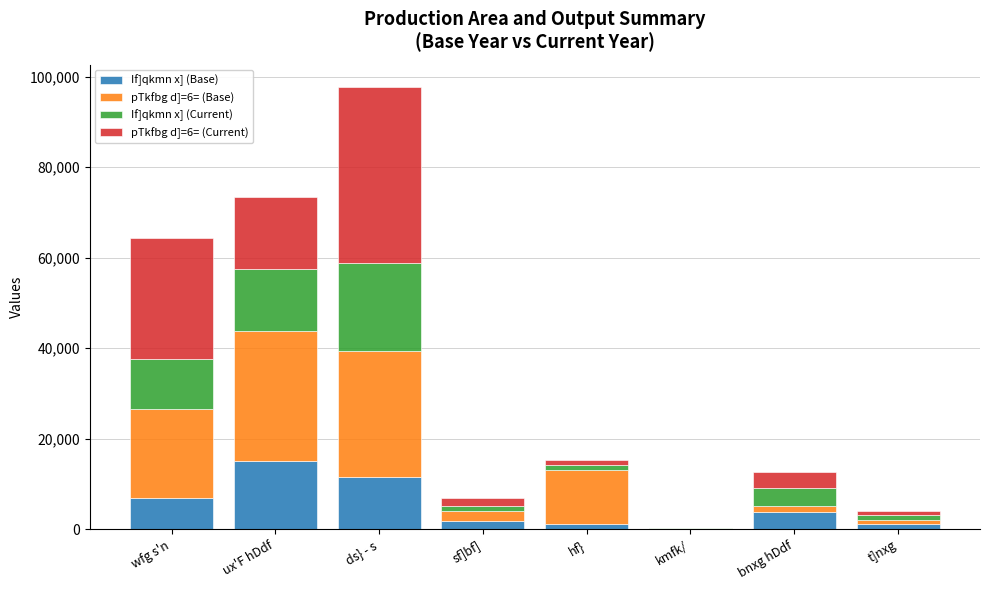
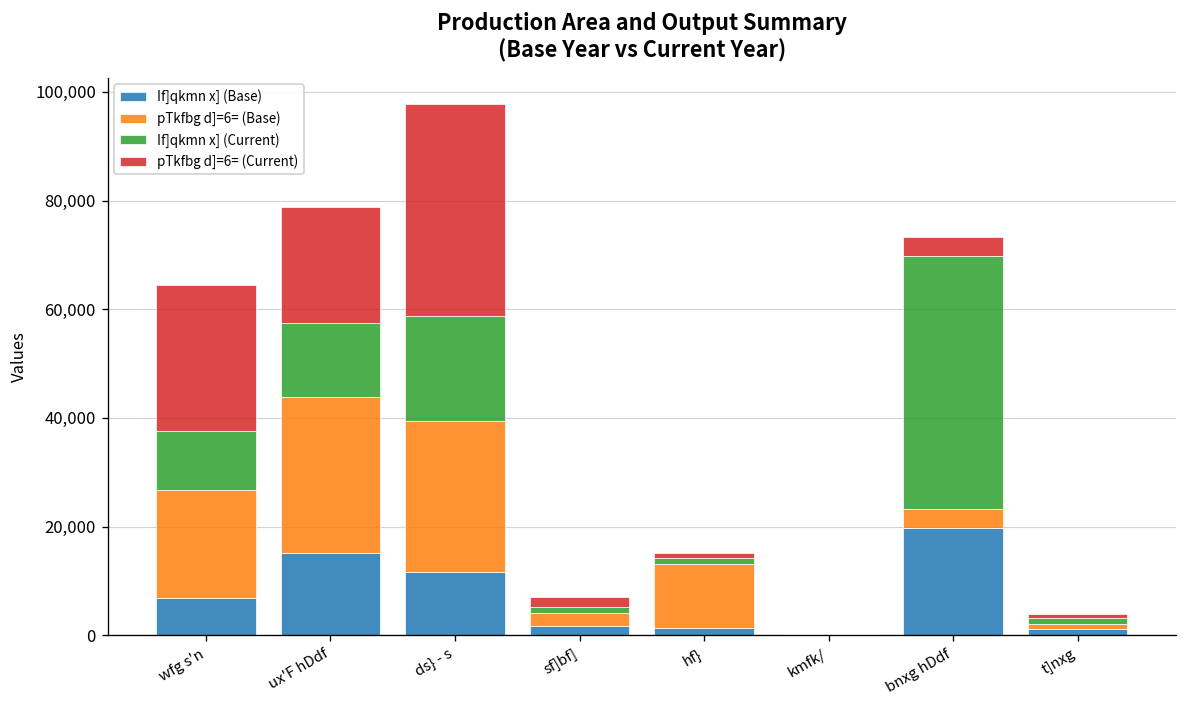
  {
    "If]qkmn x] (Base)": {
      "wfg s'n": "7,000",
      "ux'F hDdf": "15,000",
      "ds} - s": "12,000",
      "sf]bf]": "2,000",
      "hf}": "1,000",
-     "bnxg hDdf": "4,000",
+     "bnxg hDdf": "20,000",
      "t]nxg": "1,000"
    },
    "pTkfbg d]=6= (Base)": {
      "wfg s'n": "20,000",
      "ux'F hDdf": "29,000",
      "ds} - s": "28,000",
      "sf]bf]": "2,000",
      "hf}": "12,000",
-     "bnxg hDdf": "1,000",
+     "bnxg hDdf": "4,000",
      "t]nxg": "1,000"
    },
    "If]qkmn x] (Current)": {
      "wfg s'n": "11,000",
      "ux'F hDdf": "14,000",
      "ds} - s": "19,000",
      "sf]bf]": "1,000",
      "hf}": "1,000",
-     "bnxg hDdf": "4,000",
+     "bnxg hDdf": "46,000",
      "t]nxg": "1,000"
    },
    "pTkfbg d]=6= (Current)": {
      "wfg s'n": "27,000",
-     "ux'F hDdf": "16,000",
+     "ux'F hDdf": "21,000",
      "ds} - s": "39,000",
      "sf]bf]": "2,000",
      "hf}": "1,000",
      "bnxg hDdf": "4,000",
      "t]nxg": "1,000"
    }
  }
